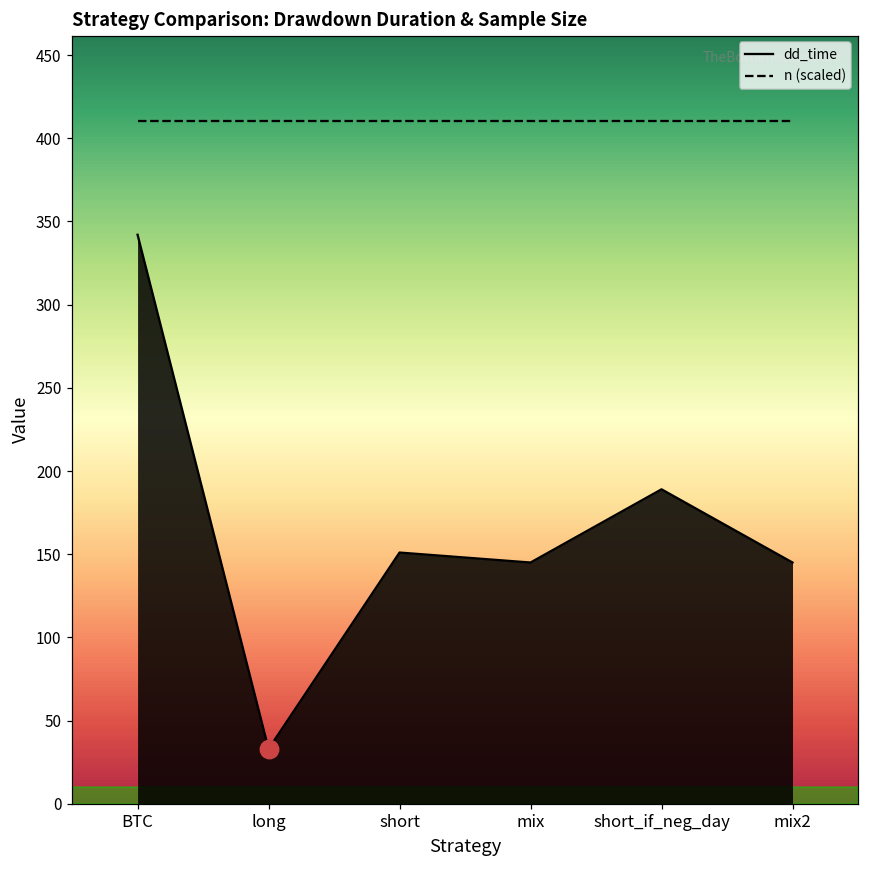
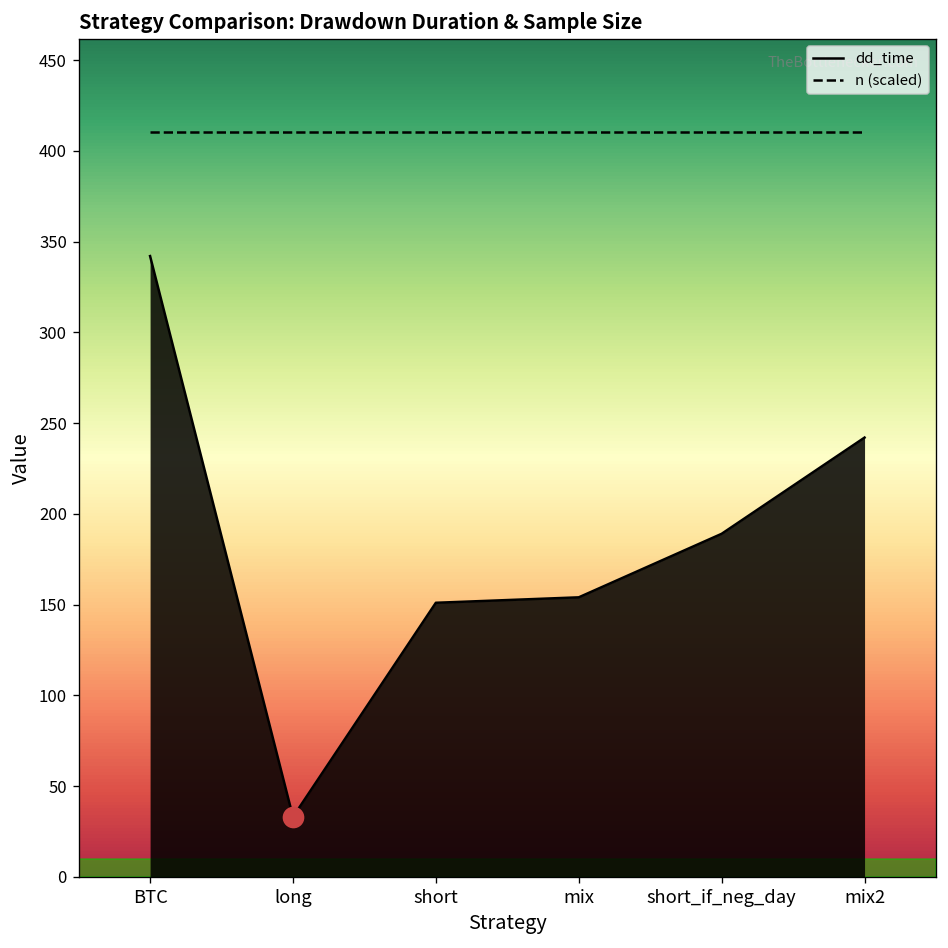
  {
    "dd_time": {
      "BTC": 342,
      "short": 151,
-     "mix": 145,
+     "mix": 154,
      "short_if_neg_day": 189,
-     "mix2": 145
+     "mix2": 242
    }
  }
